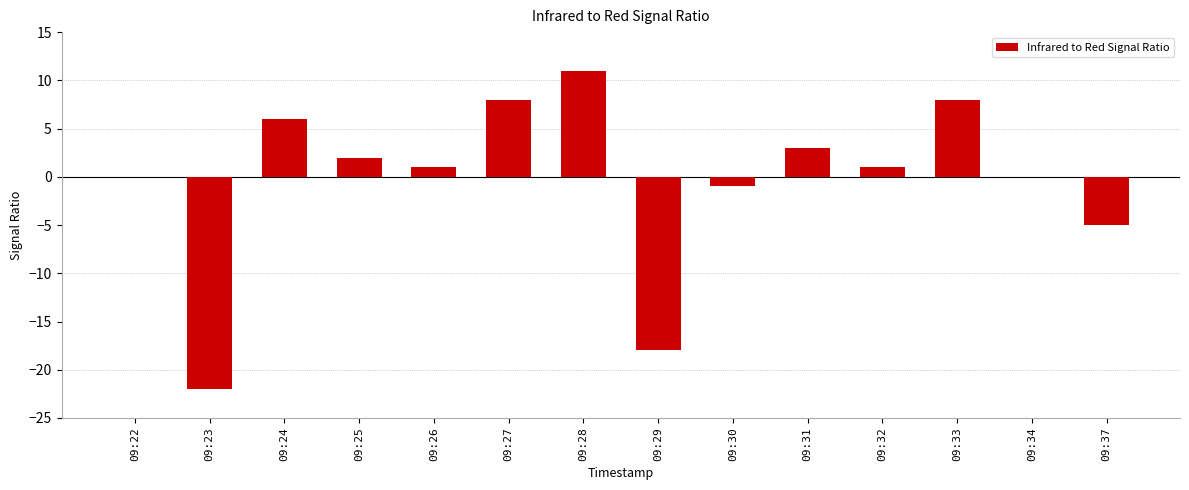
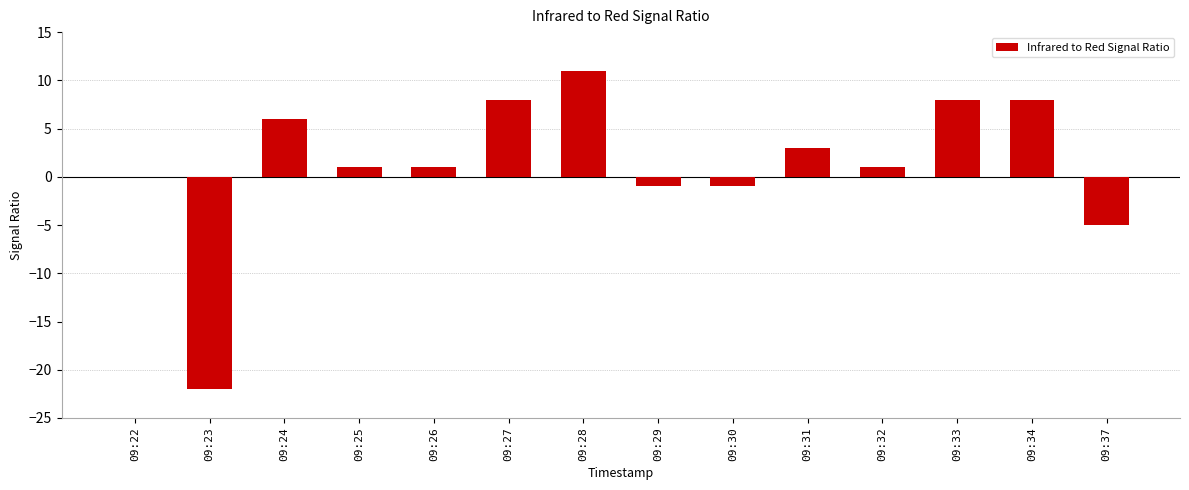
  {
    "09:22": 0,
    "09:23": -22,
    "09:24": 6,
-   "09:25": 2,
+   "09:25": 1,
    "09:26": 1,
    "09:27": 8,
    "09:28": 11,
-   "09:29": -18,
+   "09:29": -1,
    "09:30": -1,
    "09:31": 3,
    "09:32": 1,
    "09:33": 8,
-   "09:34": 0,
+   "09:34": 8,
    "09:37": -5
  }
